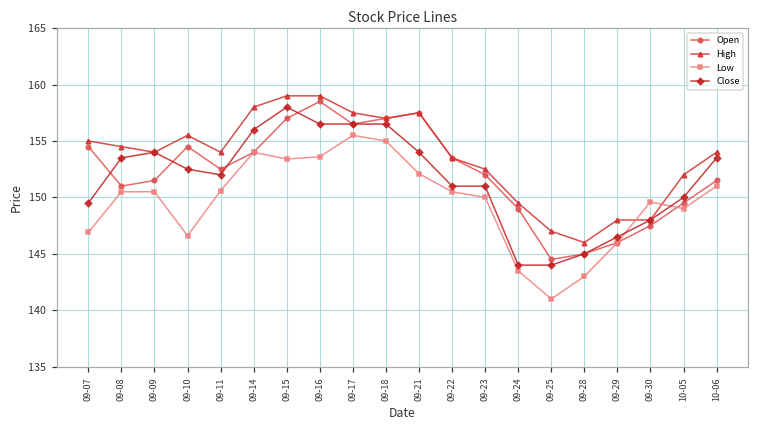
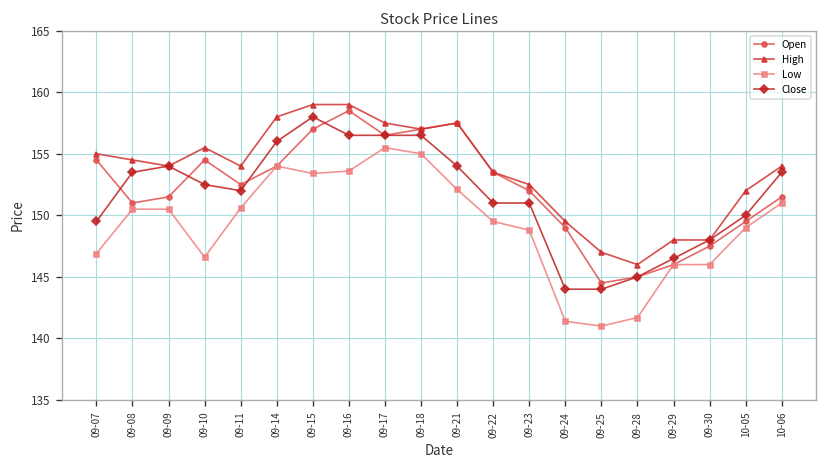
  {
    "Low": {
      "09-07": 146.9,
      "09-08": 150.5,
      "09-09": 150.5,
      "09-10": 146.6,
      "09-11": 150.6,
      "09-15": 153.4,
      "09-16": 153.6,
      "09-17": 155.5,
      "09-18": 155.0,
      "09-21": 152.1,
-     "09-22": 150.5,
-     "09-23": 150.0,
-     "09-24": 143.5,
+     "09-22": 149.5,
+     "09-23": 148.8,
+     "09-24": 141.4,
      "09-25": 141.0,
-     "09-28": 143.0,
-     "09-30": 149.6,
+     "09-28": 141.7,
+     "09-30": 146.0,
      "10-05": 149.0,
      "10-06": 151.0
    }
  }
